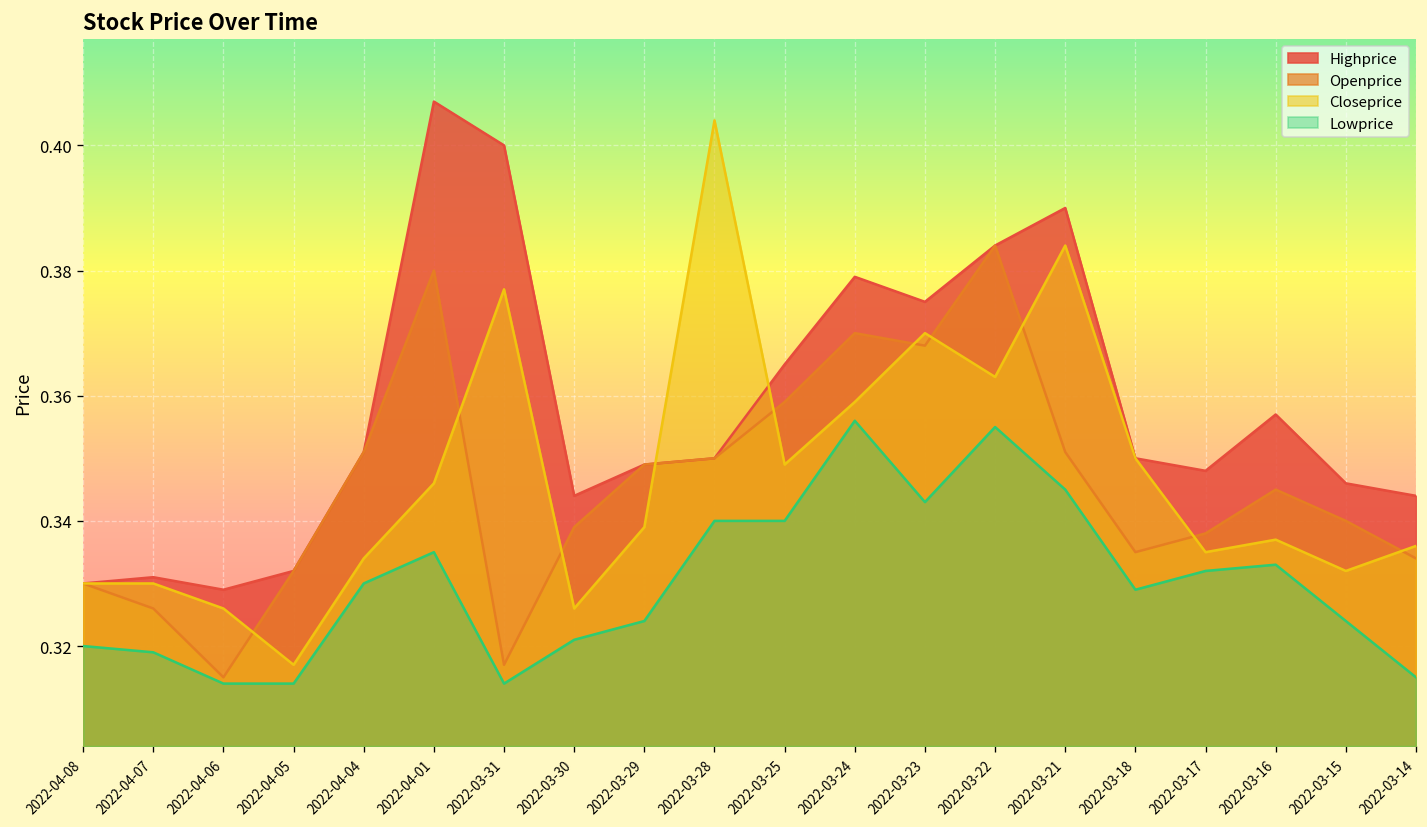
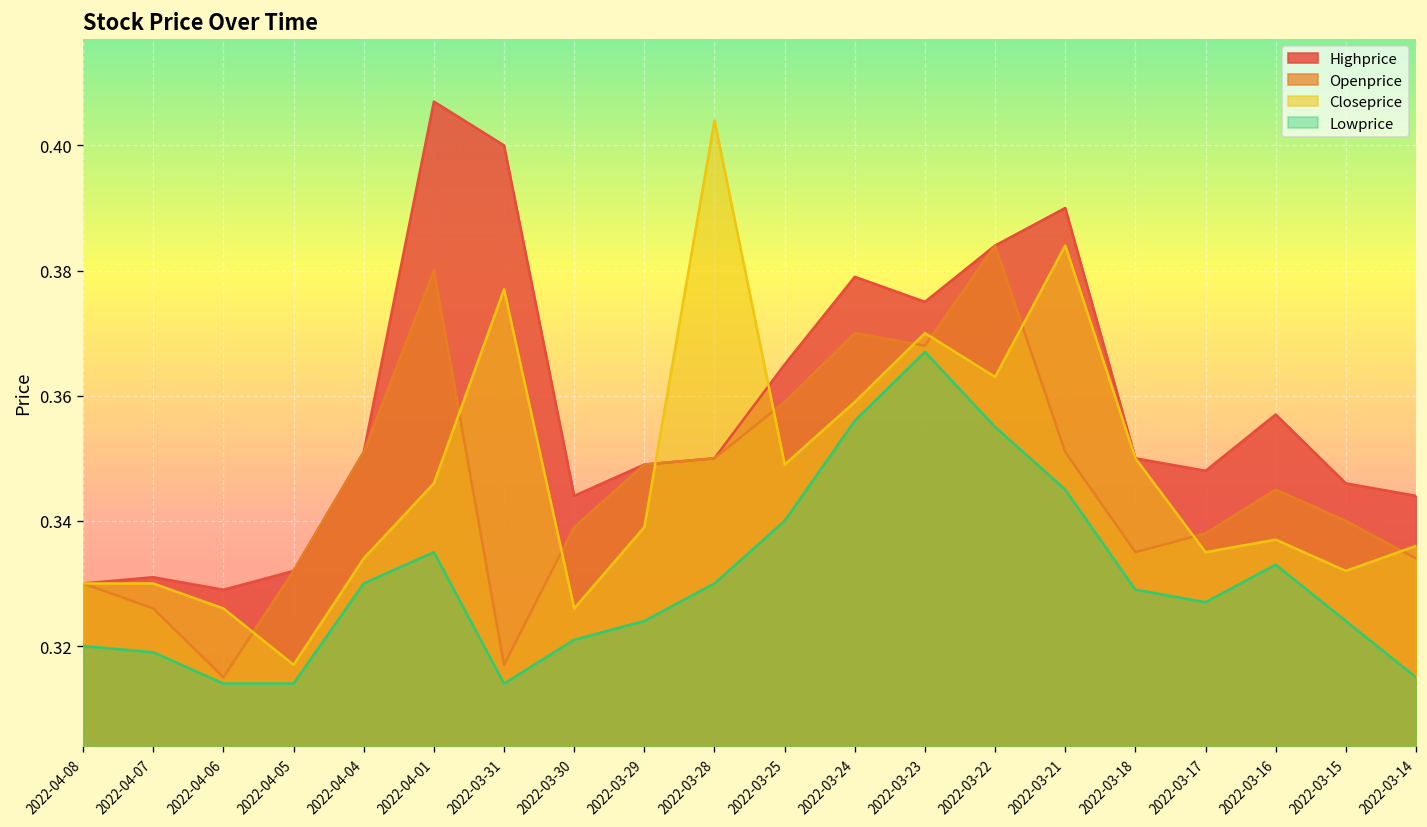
  {
    "Closeprice": {
      "2022-04-07": 0.330,
      "2022-04-06": 0.326,
      "2022-04-05": 0.317,
      "2022-04-04": 0.334,
      "2022-04-01": 0.346,
      "2022-03-31": 0.377,
      "2022-03-30": 0.326,
      "2022-03-29": 0.339,
      "2022-03-28": 0.404,
      "2022-03-25": 0.349,
      "2022-03-24": 0.359,
      "2022-03-23": 0.370,
      "2022-03-22": 0.363,
      "2022-03-21": 0.384,
      "2022-03-17": 0.335,
      "2022-03-16": 0.337,
      "2022-03-15": 0.332,
      "2022-03-14": 0.336
    },
    "Lowprice": {
      "2022-04-08": 0.320,
      "2022-04-07": 0.319,
      "2022-04-06": 0.314,
      "2022-04-05": 0.314,
      "2022-04-04": 0.330,
      "2022-04-01": 0.335,
      "2022-03-31": 0.314,
      "2022-03-30": 0.321,
      "2022-03-29": 0.324,
-     "2022-03-28": 0.34,
+     "2022-03-28": 0.33,
      "2022-03-25": 0.340,
      "2022-03-24": 0.356,
-     "2022-03-23": 0.343,
+     "2022-03-23": 0.367,
      "2022-03-22": 0.355,
      "2022-03-21": 0.345,
      "2022-03-18": 0.329,
-     "2022-03-17": 0.332,
+     "2022-03-17": 0.327,
      "2022-03-16": 0.333,
      "2022-03-15": 0.324,
      "2022-03-14": 0.315
    }
  }
